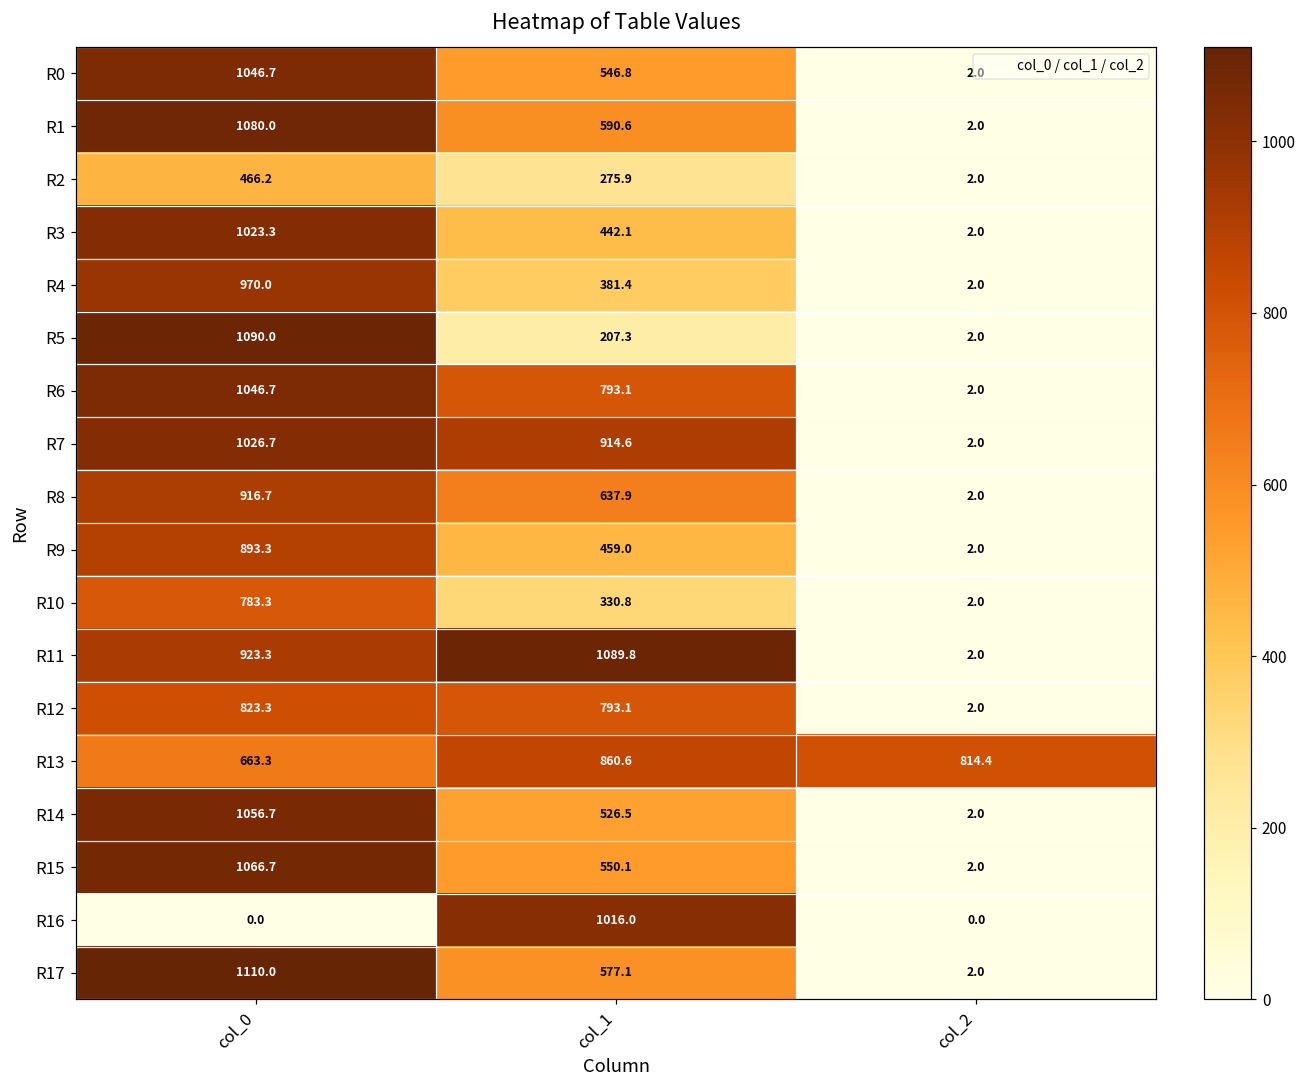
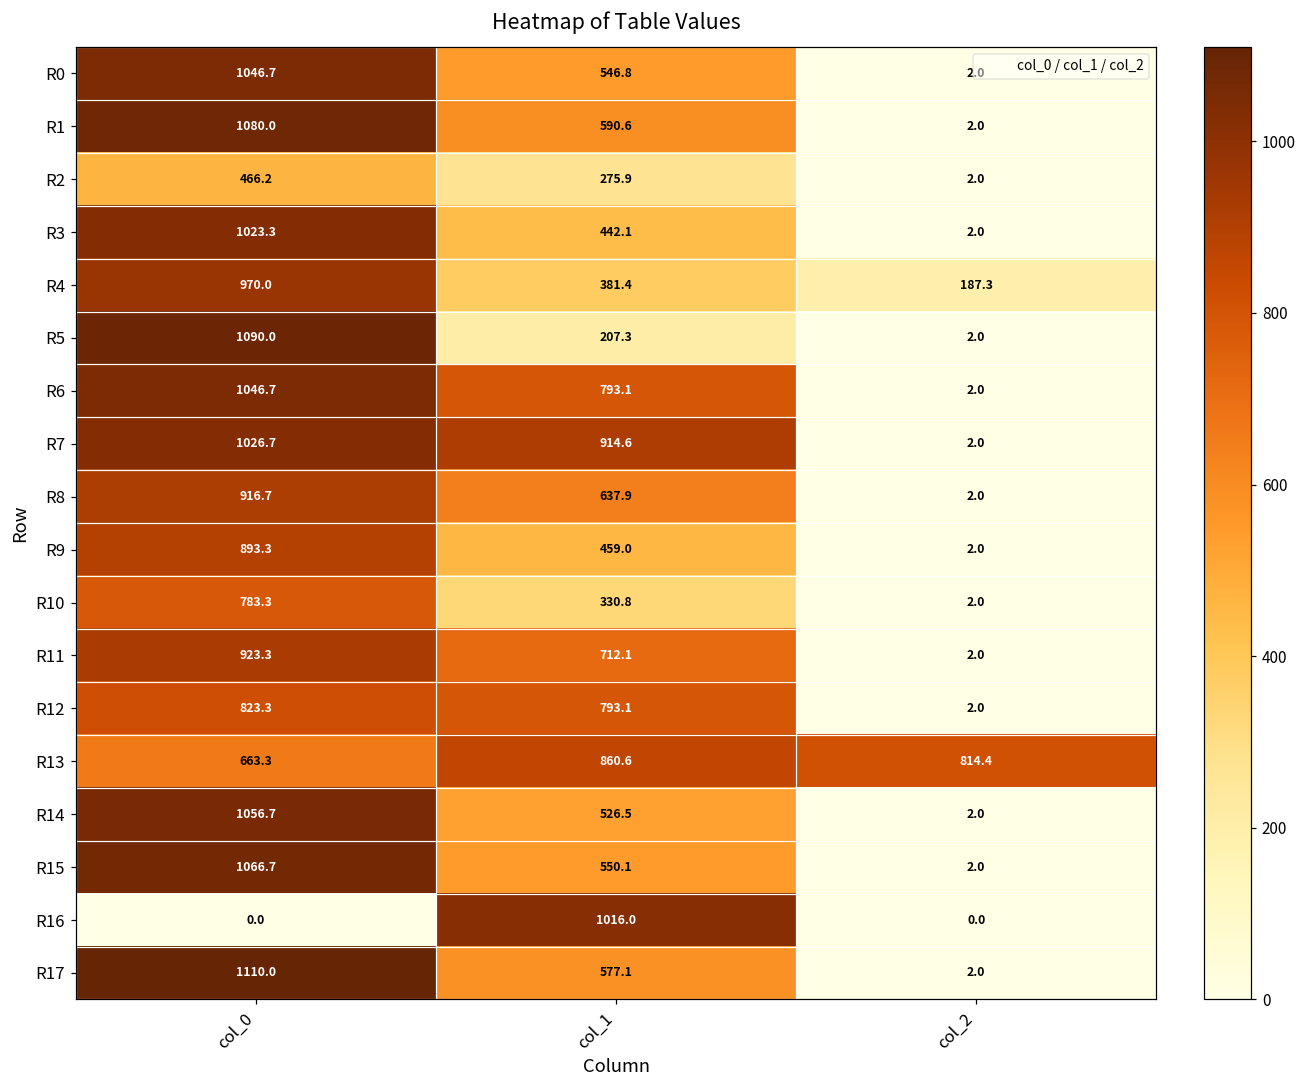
  {
    "R0": {
      "col_0": 1046.7,
      "col_1": 546.8
    },
    "R1": {
      "col_0": 1080.0,
      "col_1": 590.6,
      "col_2": 2.0
    },
    "R2": {
      "col_0": 466.2,
      "col_1": 275.9,
      "col_2": 2.0
    },
    "R3": {
      "col_0": 1023.3,
      "col_1": 442.1,
      "col_2": 2.0
    },
    "R4": {
      "col_0": 970.0,
      "col_1": 381.4,
-     "col_2": 2.0
+     "col_2": 187.3
    },
    "R5": {
      "col_0": 1090.0,
      "col_1": 207.3,
      "col_2": 2.0
    },
    "R6": {
      "col_0": 1046.7,
      "col_1": 793.1,
      "col_2": 2.0
    },
    "R7": {
      "col_0": 1026.7,
      "col_1": 914.6,
      "col_2": 2.0
    },
    "R8": {
      "col_0": 916.7,
      "col_1": 637.9,
      "col_2": 2.0
    },
    "R9": {
      "col_0": 893.3,
      "col_1": 459.0,
      "col_2": 2.0
    },
    "R10": {
      "col_0": 783.3,
      "col_1": 330.8,
      "col_2": 2.0
    },
    "R11": {
      "col_0": 923.3,
-     "col_1": 1089.8,
+     "col_1": 712.1,
      "col_2": 2.0
    },
    "R12": {
      "col_0": 823.3,
      "col_1": 793.1,
      "col_2": 2.0
    },
    "R13": {
      "col_0": 663.3,
      "col_1": 860.6,
      "col_2": 814.4
    },
    "R14": {
      "col_0": 1056.7,
      "col_1": 526.5,
      "col_2": 2.0
    },
    "R15": {
      "col_0": 1066.7,
      "col_1": 550.1,
      "col_2": 2.0
    },
    "R16": {
      "col_0": 0.0,
      "col_1": 1016.0,
      "col_2": 0.0
    },
    "R17": {
      "col_0": 1110.0,
      "col_1": 577.1,
      "col_2": 2.0
    }
  }
